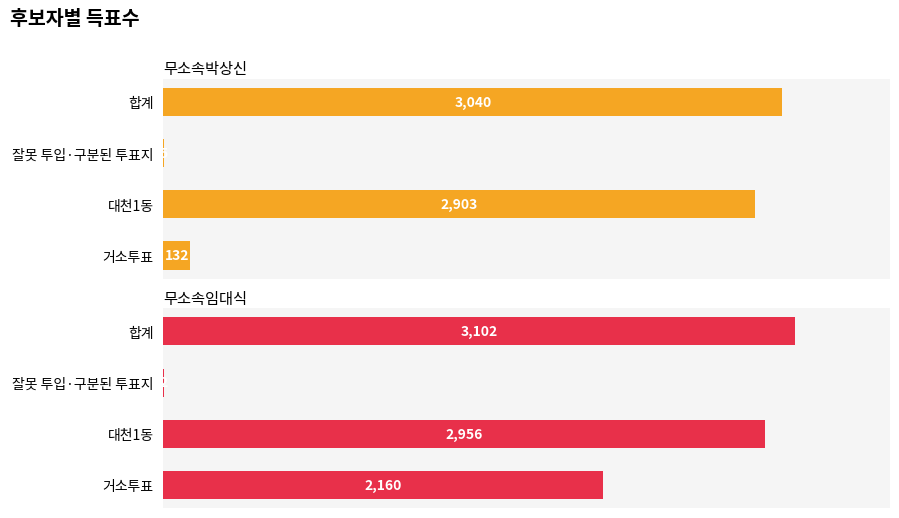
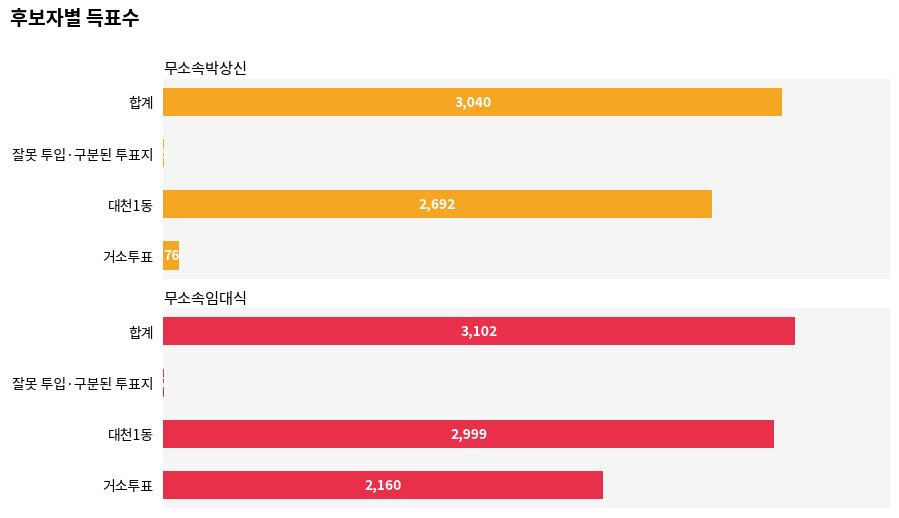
  {
    "무소속박상신": {
      "합계": "3,040",
-     "대천1동": "2,903",
-     "거소투표": "132"
+     "대천1동": "2,692",
+     "거소투표": "76"
    },
    "무소속임대식": {
      "합계": "3,102",
-     "대천1동": "2,956",
+     "대천1동": "2,999",
      "거소투표": "2,160"
    }
  }
